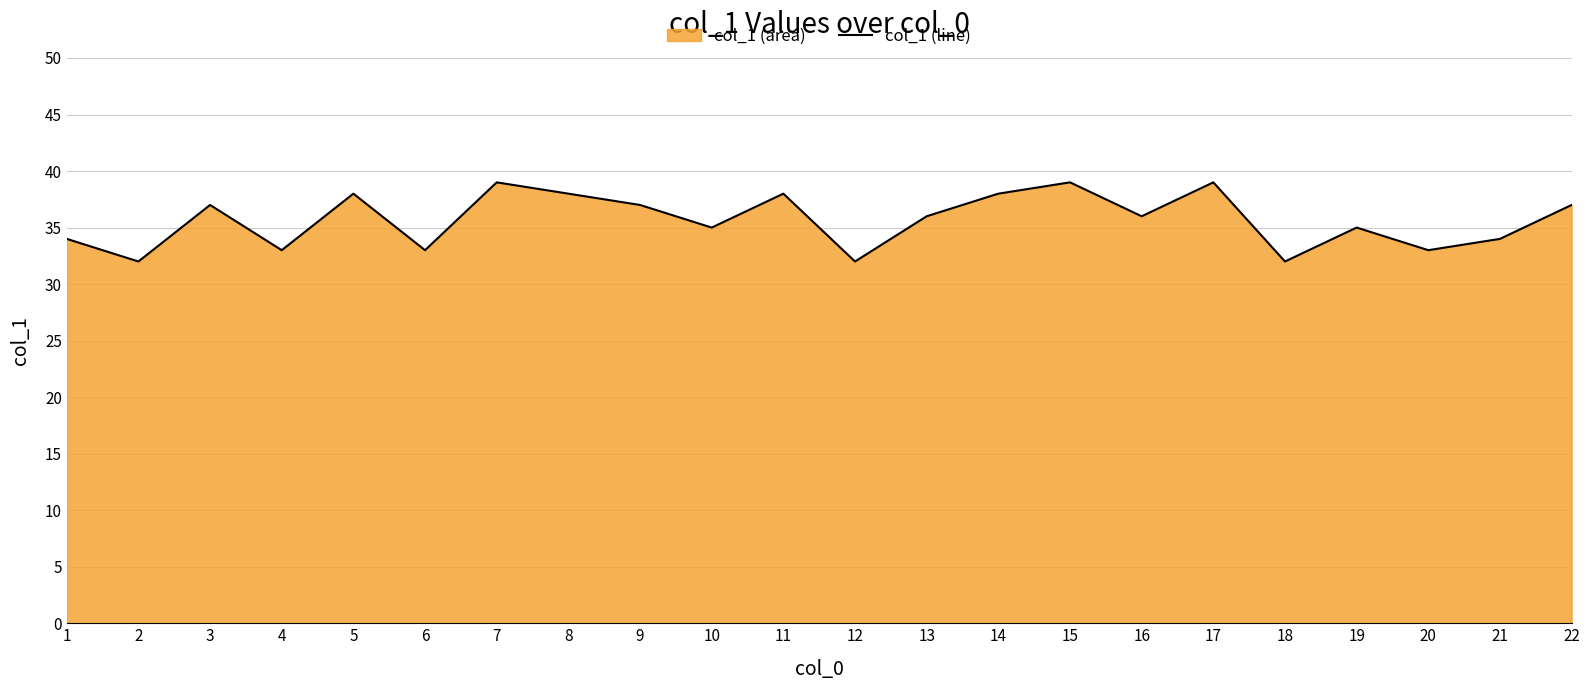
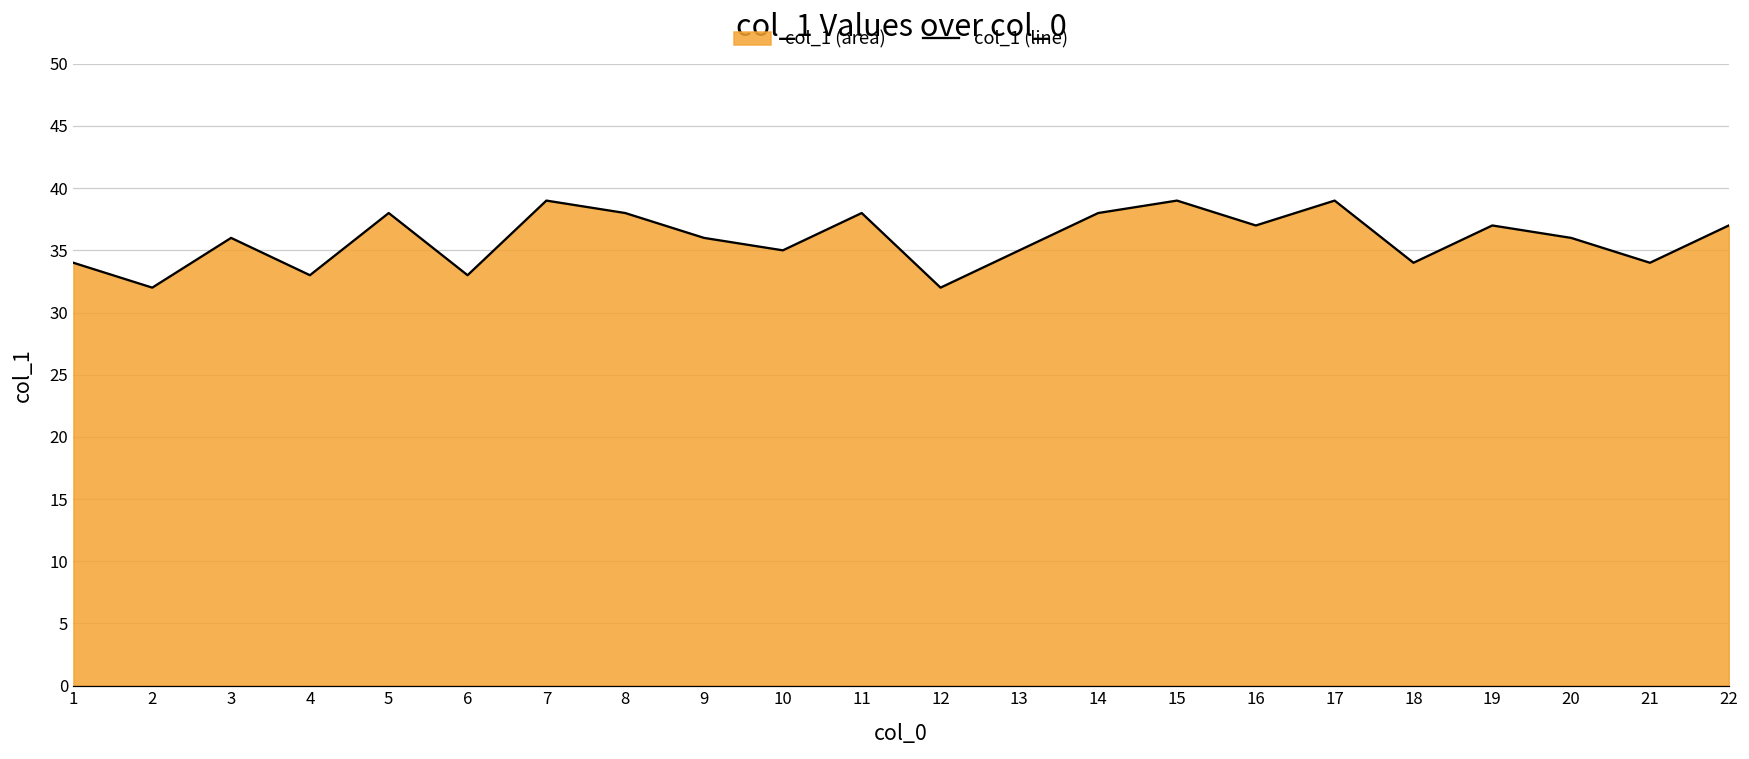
  {
    "1": 34,
    "2": 32,
-   "3": 37,
+   "3": 36,
    "4": 33,
    "5": 38,
    "6": 33,
    "7": 39,
    "8": 38,
-   "9": 37,
+   "9": 36,
    "10": 35,
    "11": 38,
    "12": 32,
-   "13": 36,
+   "13": 35,
    "14": 38,
    "15": 39,
-   "16": 36,
+   "16": 37,
    "17": 39,
-   "18": 32,
-   "19": 35,
-   "20": 33,
+   "18": 34,
+   "19": 37,
+   "20": 36,
    "21": 34,
    "22": 37
  }
